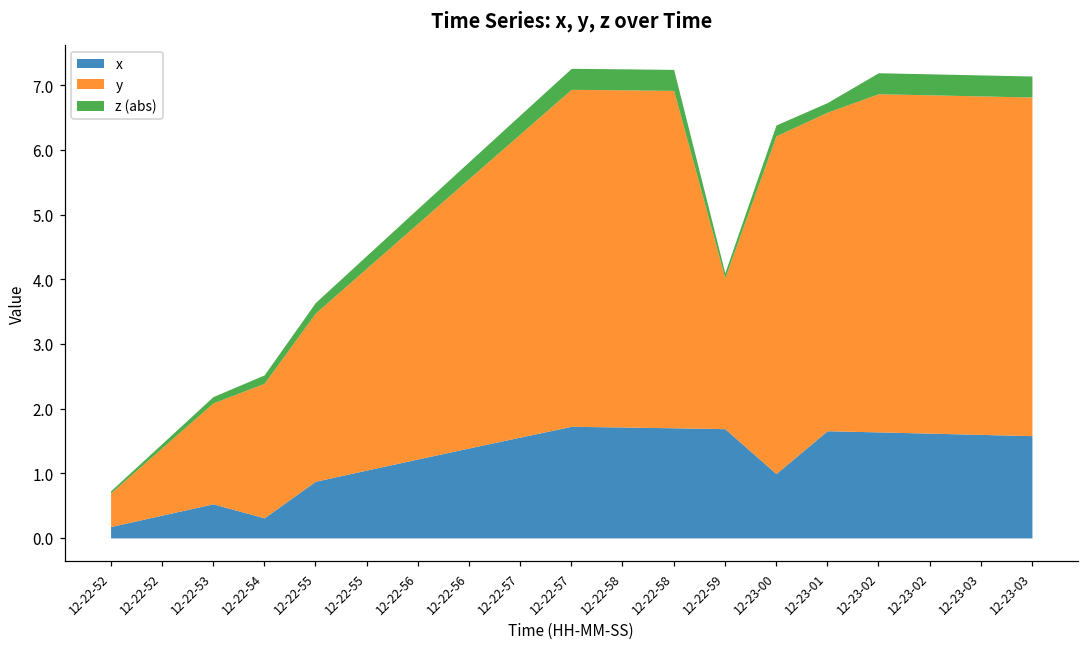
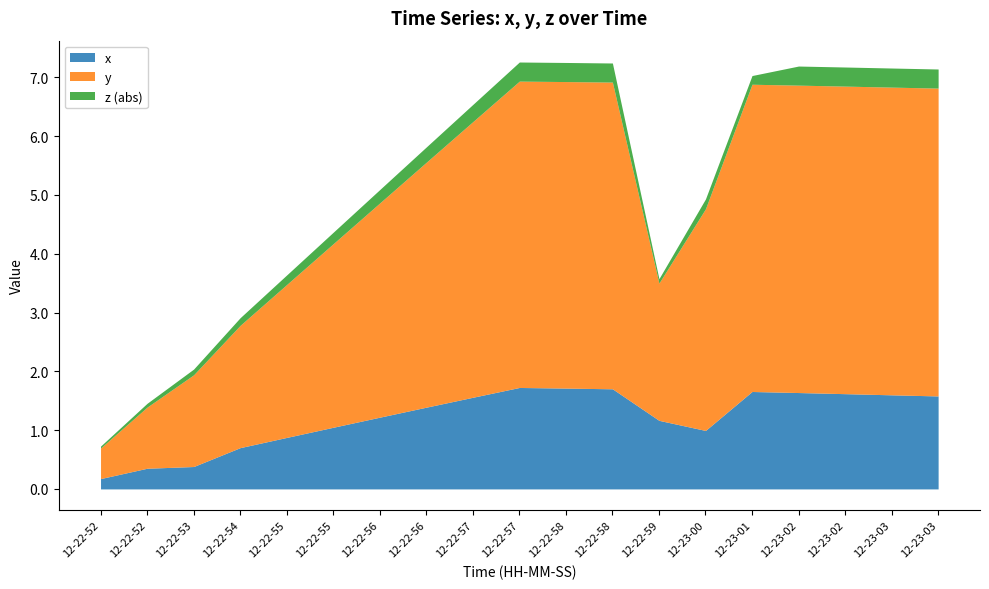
  {
    "x": {
-     "12-22-53": 0.5,
-     "12-22-54": 0.3,
-     "12-22-59": 1.7,
+     "12-22-53": 0.4,
+     "12-22-54": 0.7,
+     "12-22-59": 1.2,
      "12-23-00": 1.0,
      "12-23-01": 1.7
    },
    "y": {
      "12-22-53": 1.6,
      "12-22-54": 2.1,
      "12-22-59": 2.3,
-     "12-23-00": 5.2,
-     "12-23-01": 4.9
+     "12-23-00": 3.8,
+     "12-23-01": 5.2
    },
    "z (abs)": {
      "12-22-53": 0.1,
      "12-22-54": 0.1,
      "12-22-59": 0.1,
      "12-23-00": 0.2,
      "12-23-01": 0.1
    }
  }
